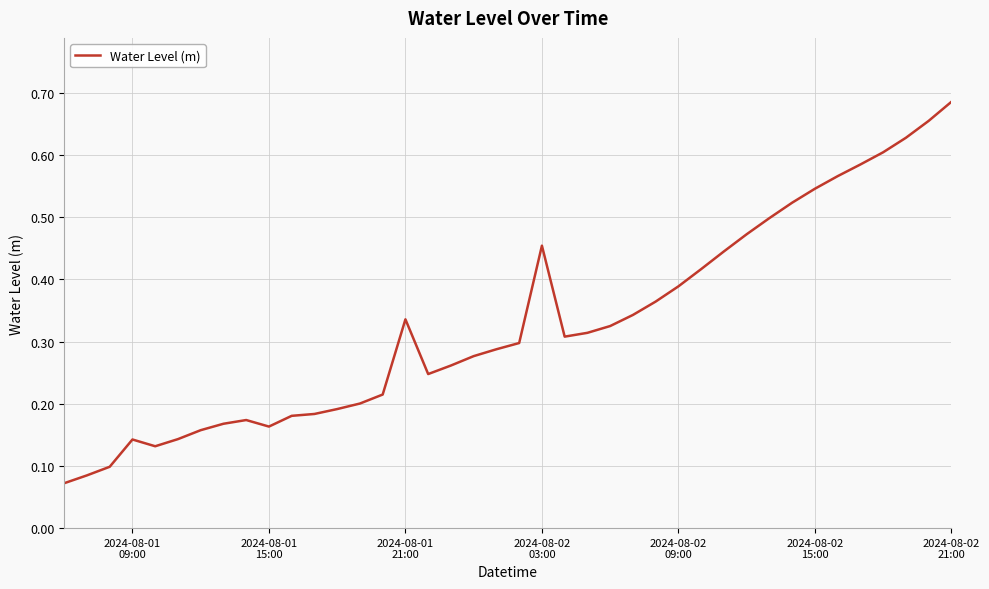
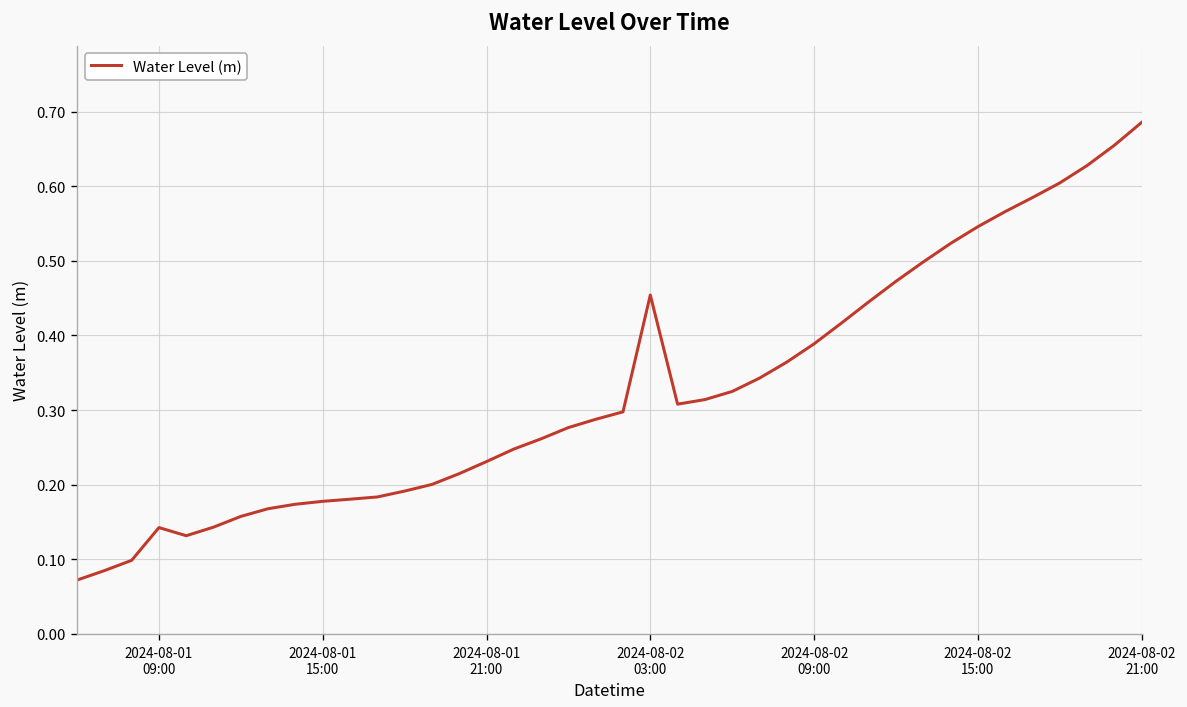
  {
    "2024-08-01 09:00": 0.14,
-   "2024-08-01 15:00": 0.16,
-   "2024-08-01 21:00": 0.34,
+   "2024-08-01 15:00": 0.18,
+   "2024-08-01 21:00": 0.23,
    "2024-08-02 03:00": 0.45,
    "2024-08-02 09:00": 0.39,
    "2024-08-02 15:00": 0.55,
    "2024-08-02 21:00": 0.69
  }
